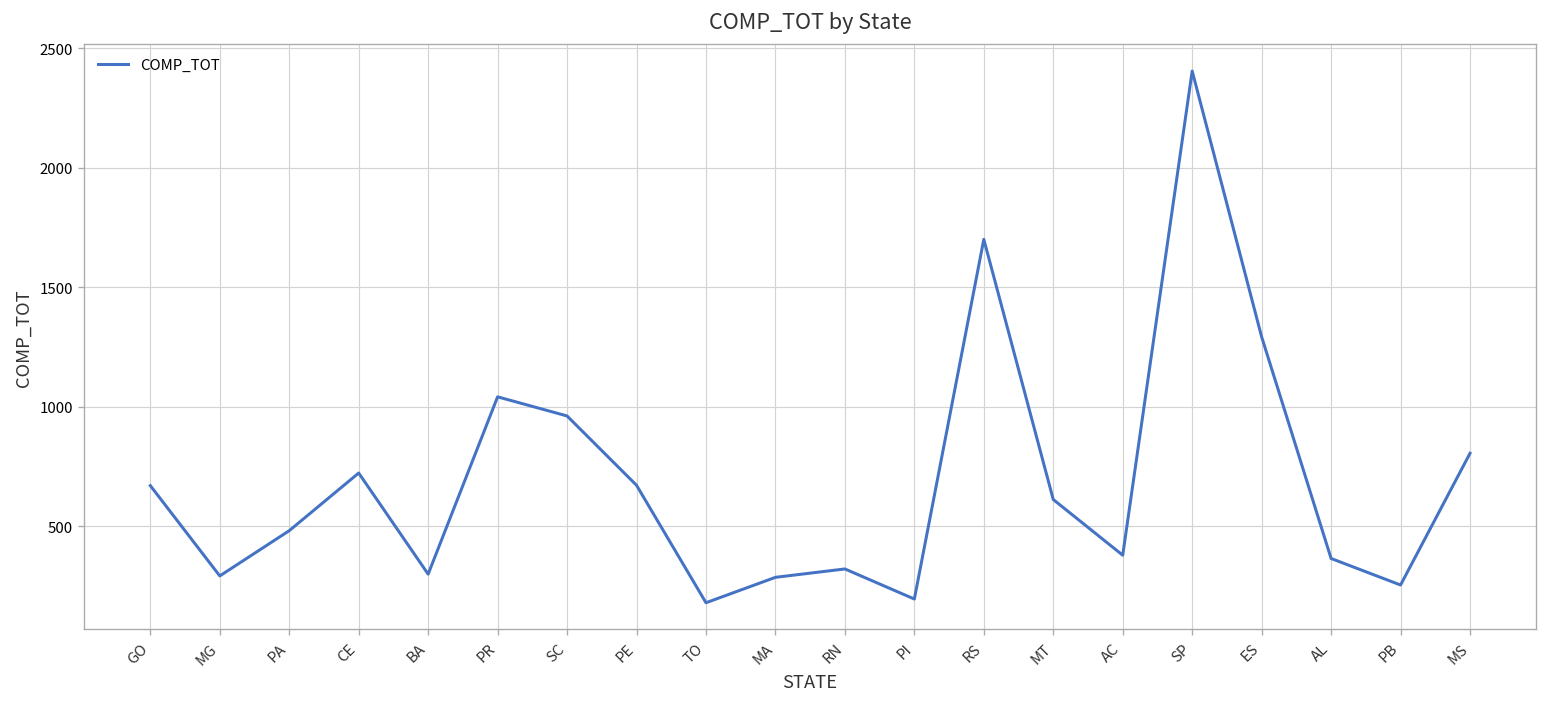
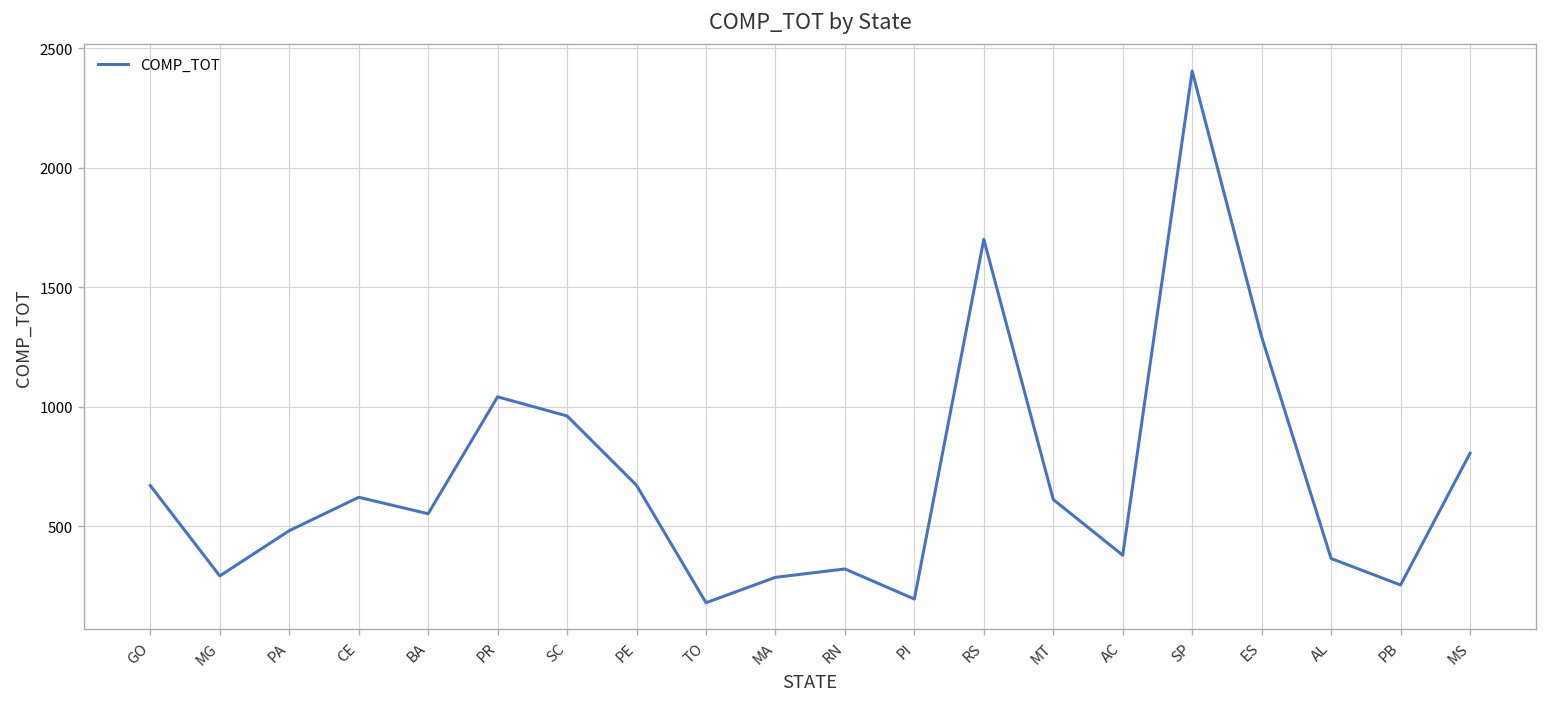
  {
    "GO": 670,
    "MG": 290,
    "PA": 480,
-   "CE": 720,
-   "BA": 300,
+   "CE": 620,
+   "BA": 550,
    "PR": 1040,
    "SC": 960,
    "PE": 670,
    "TO": 180,
    "MA": 290,
    "RN": 320,
    "PI": 200,
    "RS": 1700,
    "MT": 610,
    "AC": 380,
    "SP": 2400,
    "ES": 1290,
    "AL": 370,
    "PB": 250,
    "MS": 810
  }
